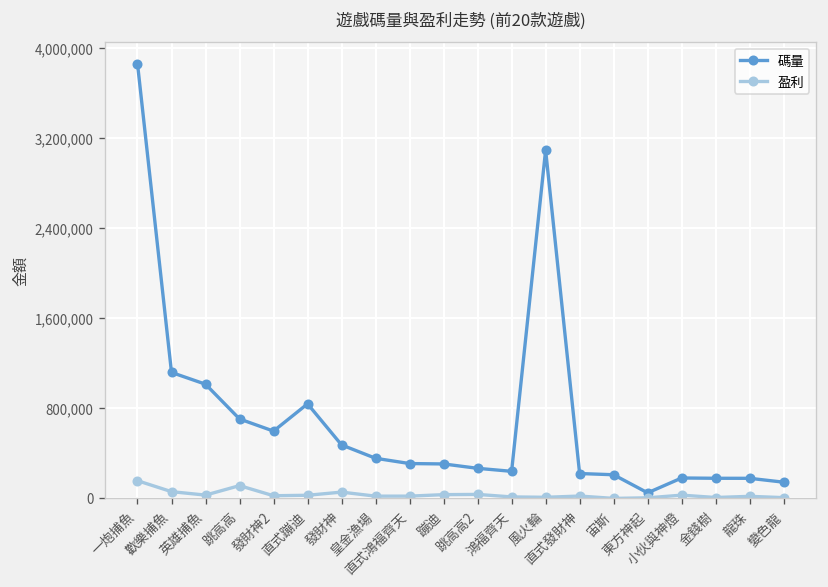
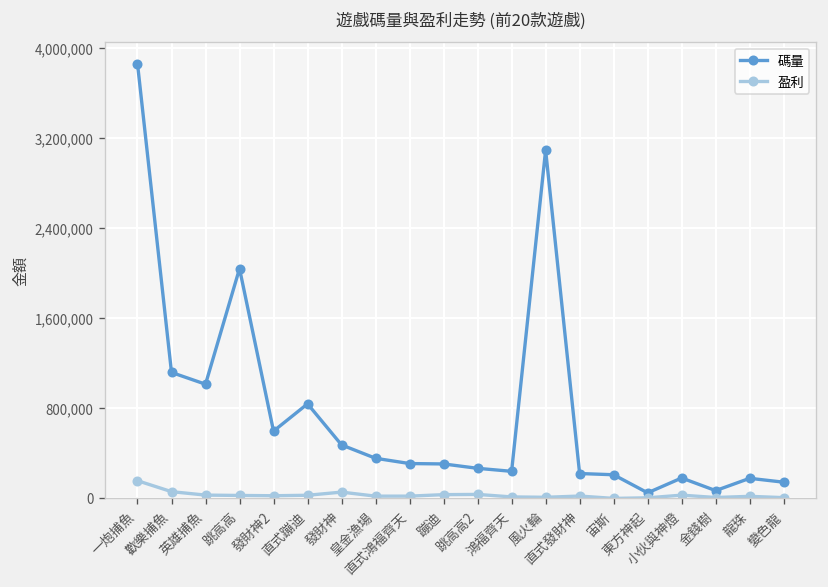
  {
    "碼量": {
      "一炮捕魚": "3,900,000",
      "歡樂捕魚": "1,100,000",
      "英雄捕魚": "1,000,000",
-     "跳高高": "700,000",
+     "跳高高": "2,000,000",
      "發財神2": "600,000",
      "直式蹦迪": "800,000",
      "發財神": "500,000",
      "皇金漁場": "400,000",
      "直式鴻福齊天": "300,000",
      "蹦迪": "300,000",
      "跳高高2": "300,000",
      "鴻福齊天": "200,000",
      "風火輪": "3,100,000",
      "直式發財神": "200,000",
      "宙斯": "200,000",
      "東方神起": "0",
      "小伙與神燈": "200,000",
-     "金錢樹": "200,000",
+     "金錢樹": "100,000",
      "龍珠": "200,000",
      "變色龍": "100,000"
    },
    "盈利": {
      "一炮捕魚": "200,000",
      "歡樂捕魚": "100,000",
      "英雄捕魚": "0",
-     "跳高高": "100,000",
+     "跳高高": "0",
      "發財神2": "0",
      "直式蹦迪": "0",
      "發財神": "100,000",
      "皇金漁場": "0",
      "直式鴻福齊天": "0",
      "蹦迪": "0",
      "跳高高2": "0",
      "鴻福齊天": "0",
      "風火輪": "0",
      "直式發財神": "0",
      "宙斯": "0",
      "東方神起": "0",
      "小伙與神燈": "0",
      "金錢樹": "0",
      "龍珠": "0",
      "變色龍": "0"
    }
  }
